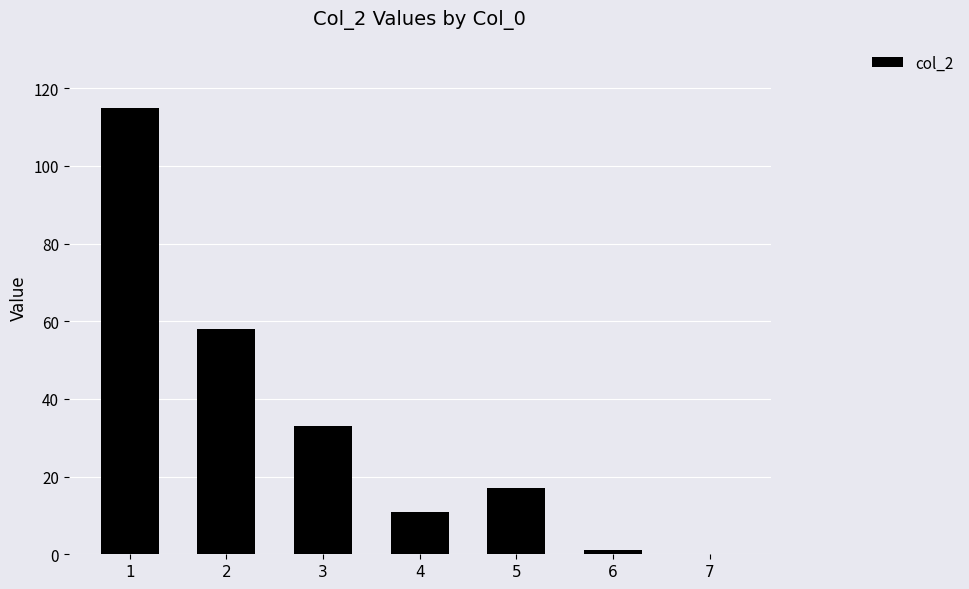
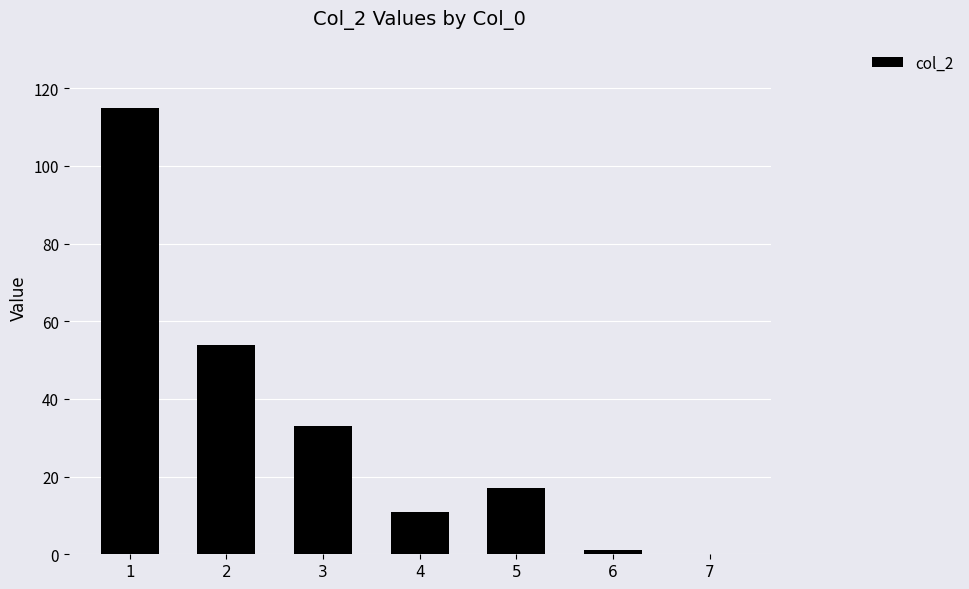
  {
    "1": 115,
-   "2": 58,
+   "2": 54,
    "3": 33,
    "4": 11,
    "5": 17,
    "6": 1,
    "7": 0
  }
